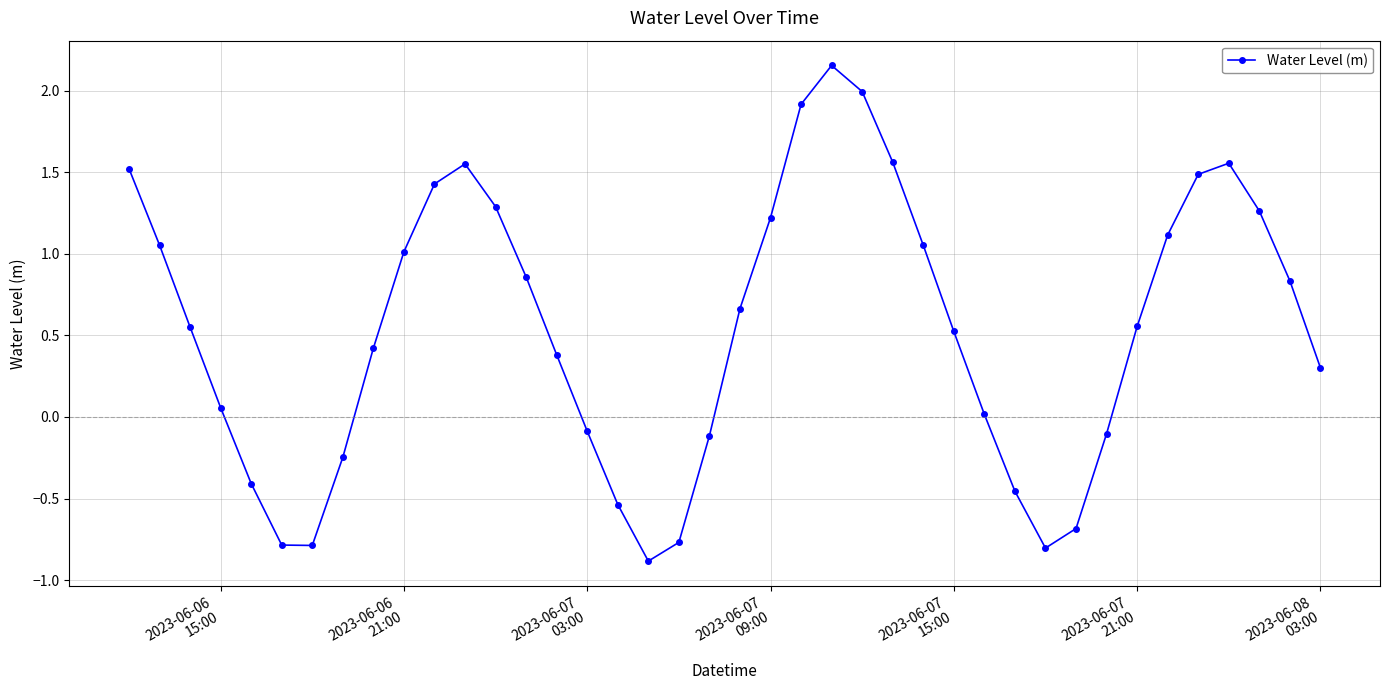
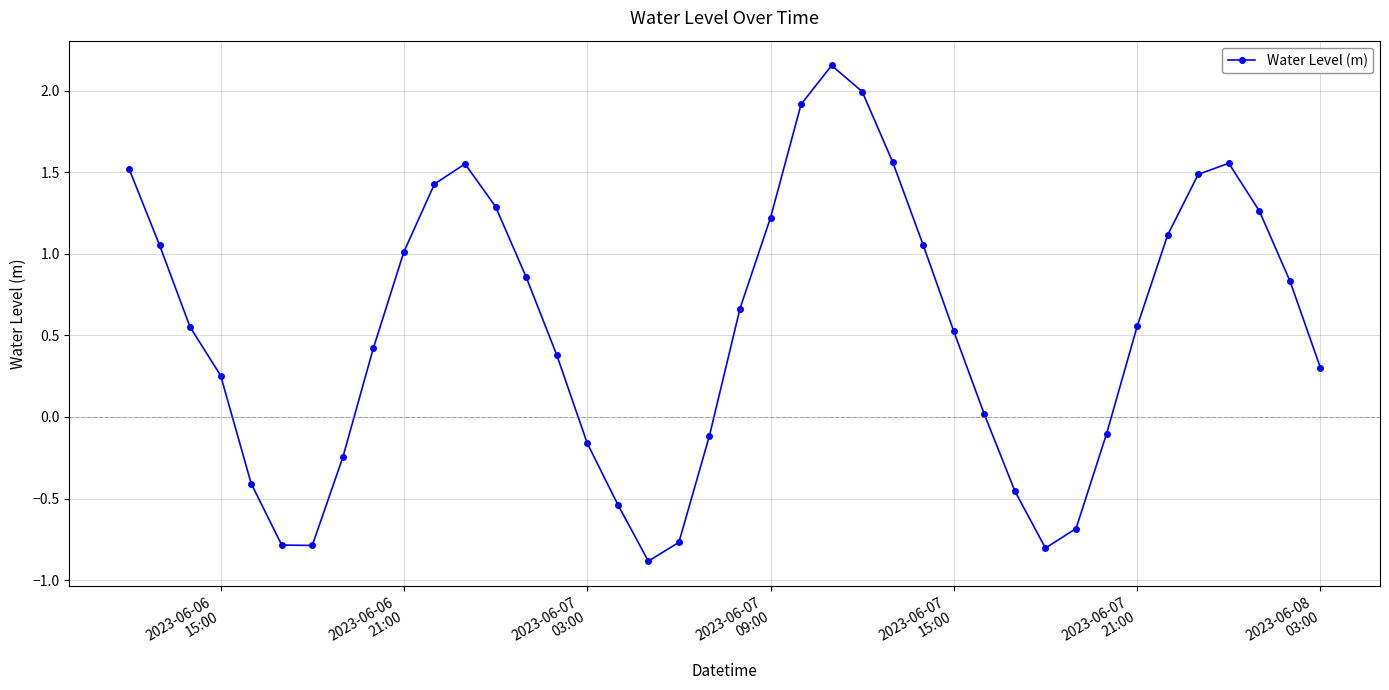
  {
-   "2023-06-06 15:00": 0.06,
+   "2023-06-06 15:00": 0.25,
    "2023-06-06 21:00": 1.01,
-   "2023-06-07 03:00": -0.09,
+   "2023-06-07 03:00": -0.16,
    "2023-06-07 09:00": 1.22,
    "2023-06-07 15:00": 0.52,
    "2023-06-07 21:00": 0.55,
    "2023-06-08 03:00": 0.30
  }
